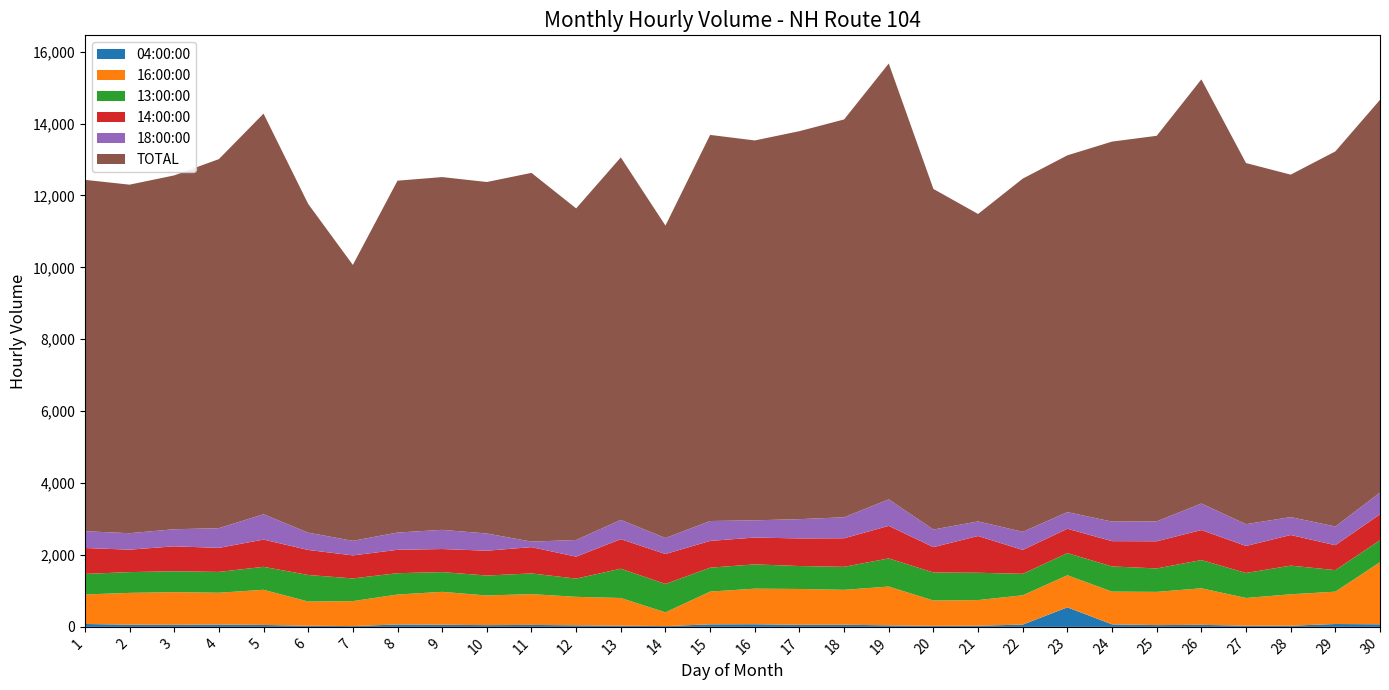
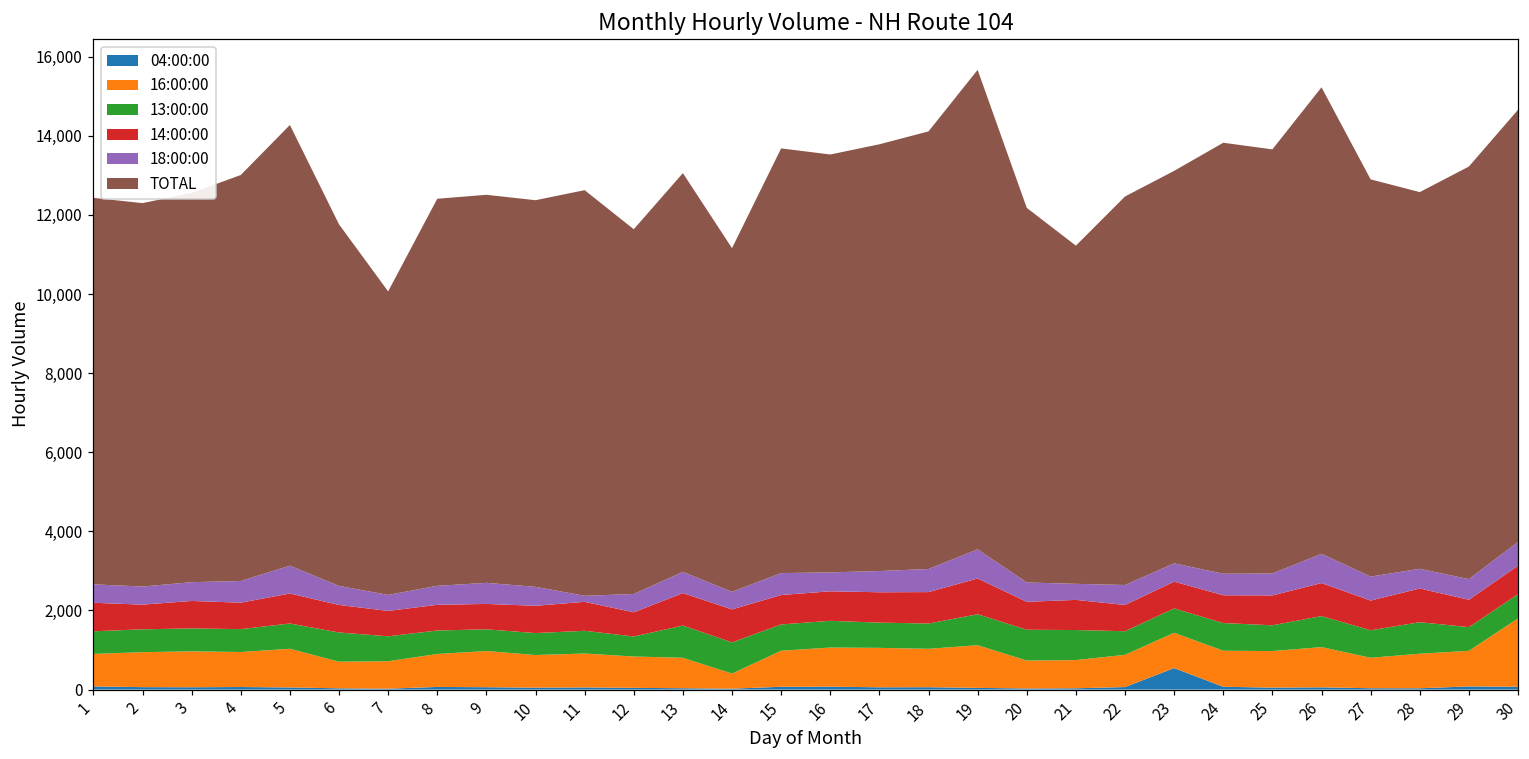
  {
    "14:00:00": {
-     "21": "1,000"
+     "21": "800"
    },
    "TOTAL": {
      "1": "9,800",
      "2": "9,700",
      "3": "9,800",
      "4": "10,300",
      "5": "11,100",
      "6": "9,100",
      "7": "7,700",
      "8": "9,800",
      "9": "9,800",
      "10": "9,800",
      "11": "10,300",
      "12": "9,200",
      "13": "10,100",
      "14": "8,700",
      "15": "10,700",
      "16": "10,600",
      "17": "10,800",
      "18": "11,100",
      "19": "12,100",
      "20": "9,500",
      "21": "8,600",
      "22": "9,800",
      "23": "9,900",
-     "24": "10,600",
+     "24": "10,900",
      "25": "10,700",
      "26": "11,800",
      "27": "10,000",
      "28": "9,500",
      "29": "10,400",
      "30": "10,900"
    }
  }
